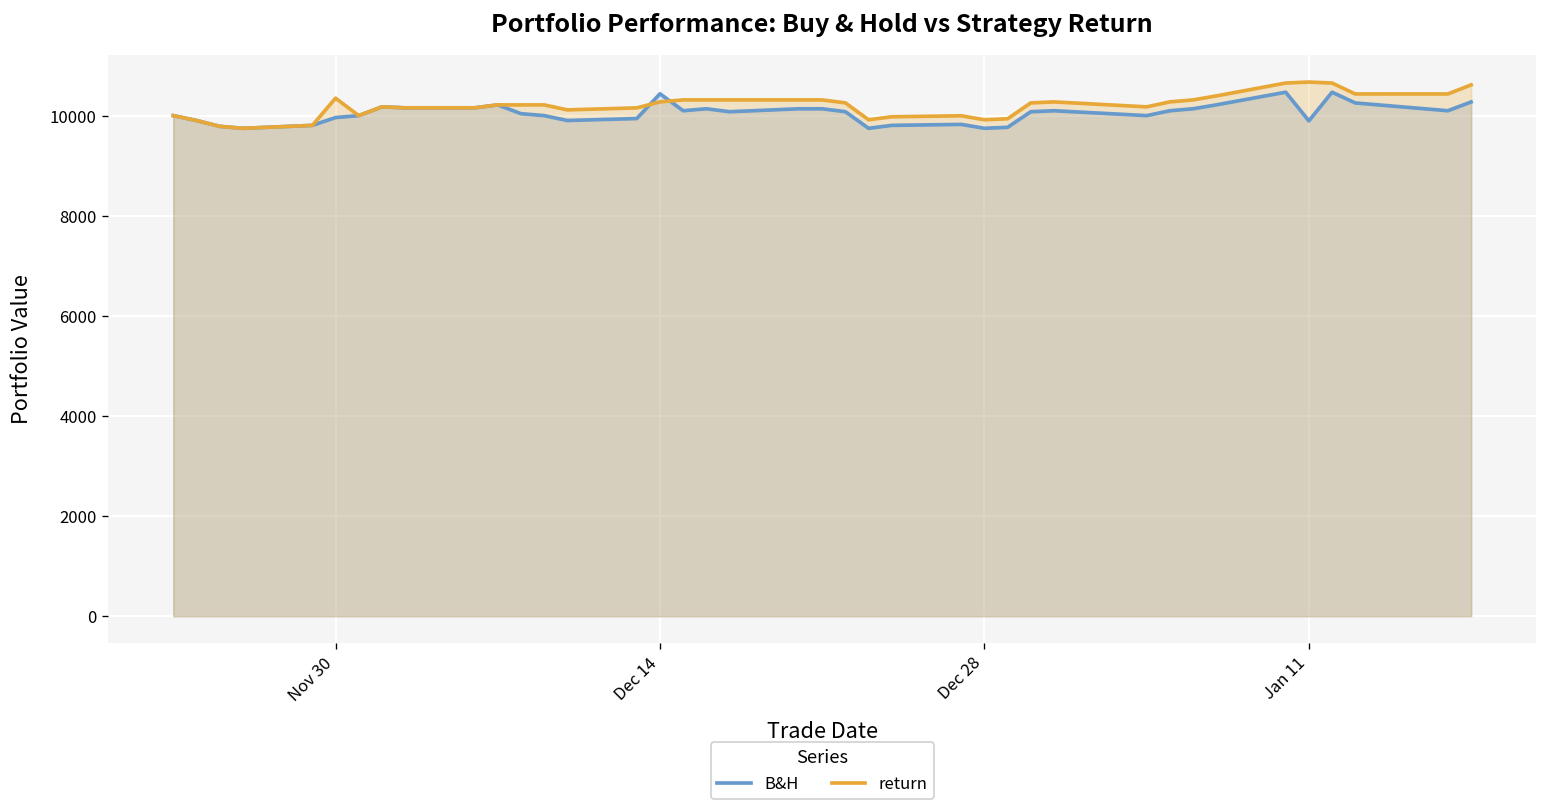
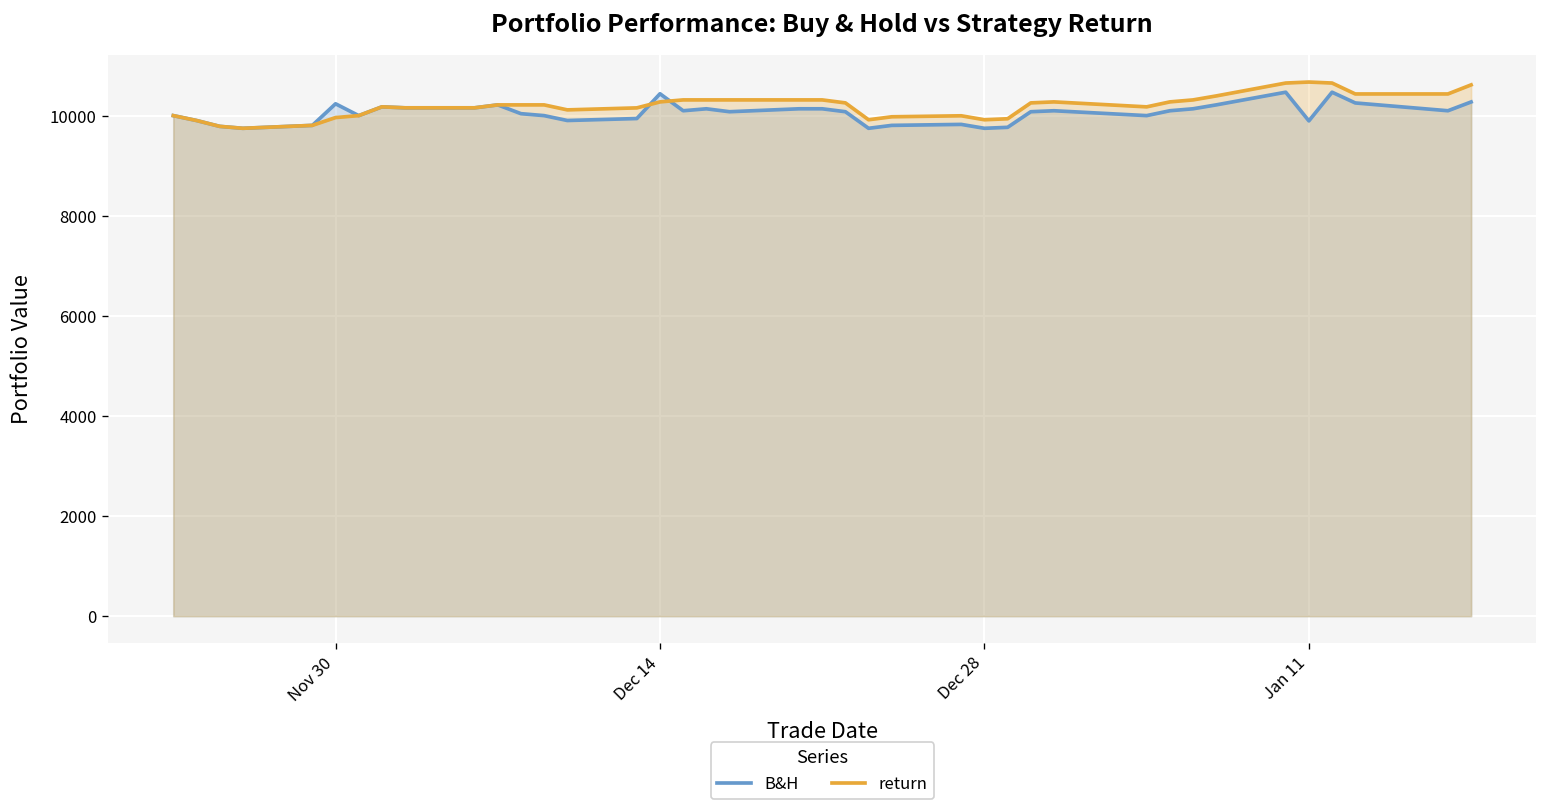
  {
    "B&H": {
-     "Nov 30": 10000,
+     "Nov 30": 10200,
      "Dec 14": 10400,
      "Dec 28": 9700,
      "Jan 11": 9900
    },
    "return": {
-     "Nov 30": 10300,
+     "Nov 30": 10000,
      "Dec 14": 10300,
      "Dec 28": 9900,
      "Jan 11": 10700
    }
  }
